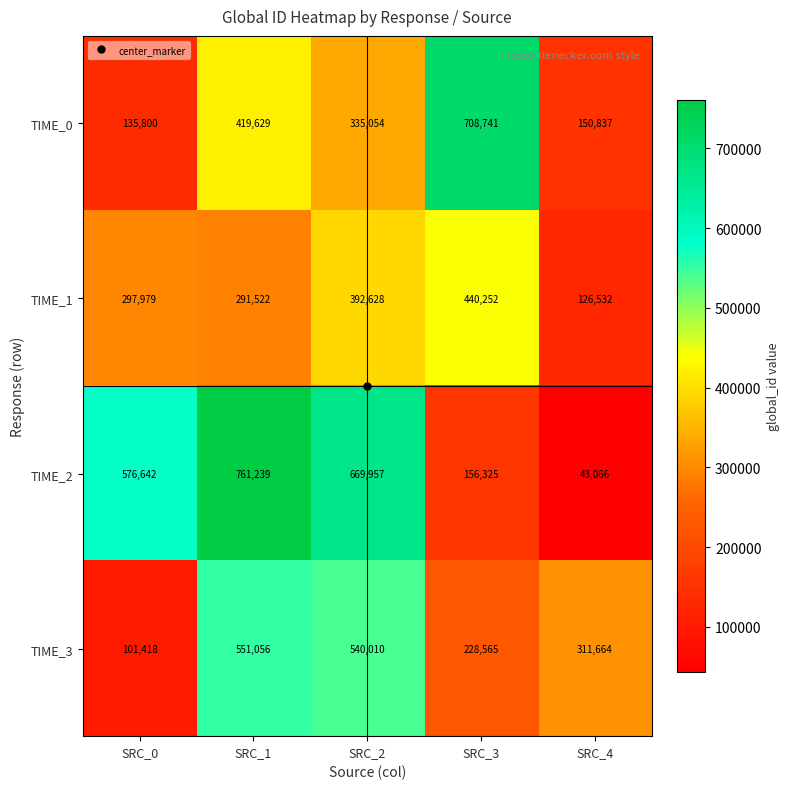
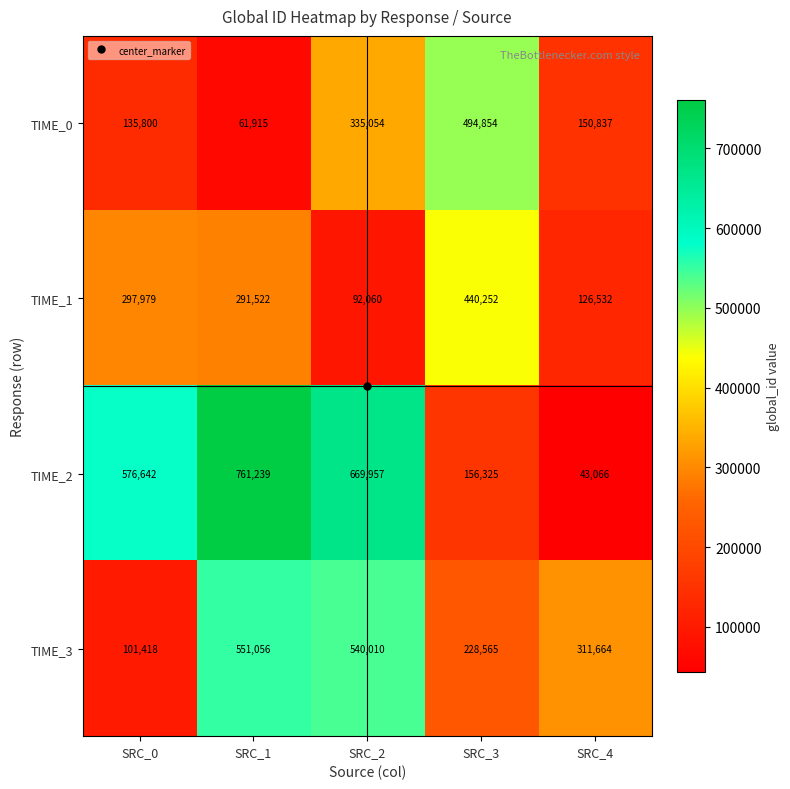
  {
    "TIME_0": {
      "SRC_0": "135,800",
-     "SRC_1": "419,629",
+     "SRC_1": "61,915",
      "SRC_2": "335,054",
-     "SRC_3": "708,741"
+     "SRC_3": "494,854"
    },
    "TIME_1": {
      "SRC_0": "297,979",
      "SRC_1": "291,522",
-     "SRC_2": "392,628",
+     "SRC_2": "92,060",
      "SRC_3": "440,252",
      "SRC_4": "126,532"
    },
    "TIME_2": {
      "SRC_0": "576,642",
      "SRC_1": "761,239",
      "SRC_2": "669,957",
      "SRC_3": "156,325",
      "SRC_4": "43,066"
    },
    "TIME_3": {
      "SRC_0": "101,418",
      "SRC_1": "551,056",
      "SRC_2": "540,010",
      "SRC_3": "228,565",
      "SRC_4": "311,664"
    }
  }
